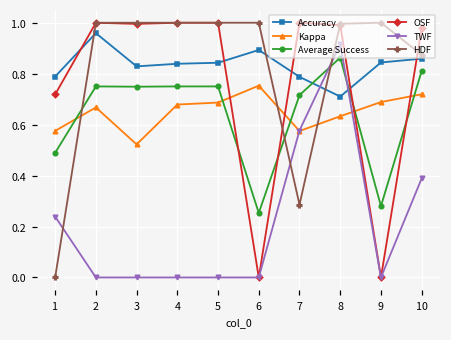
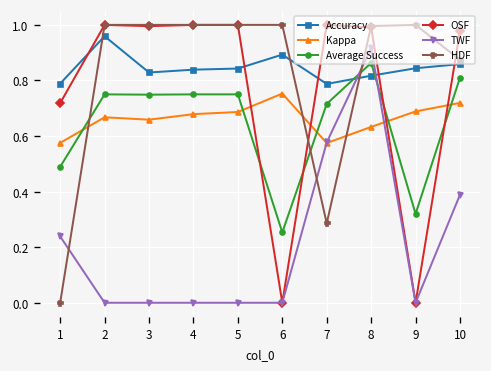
  {
    "Accuracy": {
      "1": 0.79,
      "2": 0.96,
      "3": 0.83,
      "4": 0.84,
      "5": 0.84,
      "6": 0.89,
      "7": 0.79,
-     "8": 0.71,
+     "8": 0.82,
      "9": 0.84
    },
    "Kappa": {
      "1": 0.58,
      "2": 0.67,
-     "3": 0.52,
+     "3": 0.66,
      "4": 0.68,
      "5": 0.69,
      "6": 0.75,
      "8": 0.63,
      "9": 0.69,
      "10": 0.72
    },
    "Average Success": {
      "1": 0.49,
      "2": 0.75,
      "3": 0.75,
      "4": 0.75,
      "5": 0.75,
      "6": 0.25,
      "7": 0.72,
-     "9": 0.28,
+     "9": 0.32,
      "10": 0.81
    },
    "OSF": {
      "1": 0.72
    },
    "TWF": {
      "1": 0.24,
      "2": 0.00,
      "3": 0.00,
      "4": 0.00,
      "5": 0.00,
      "10": 0.39
    },
    "HDF": {
      "1": 0.00,
      "6": 1.00,
      "7": 0.29
    }
  }
